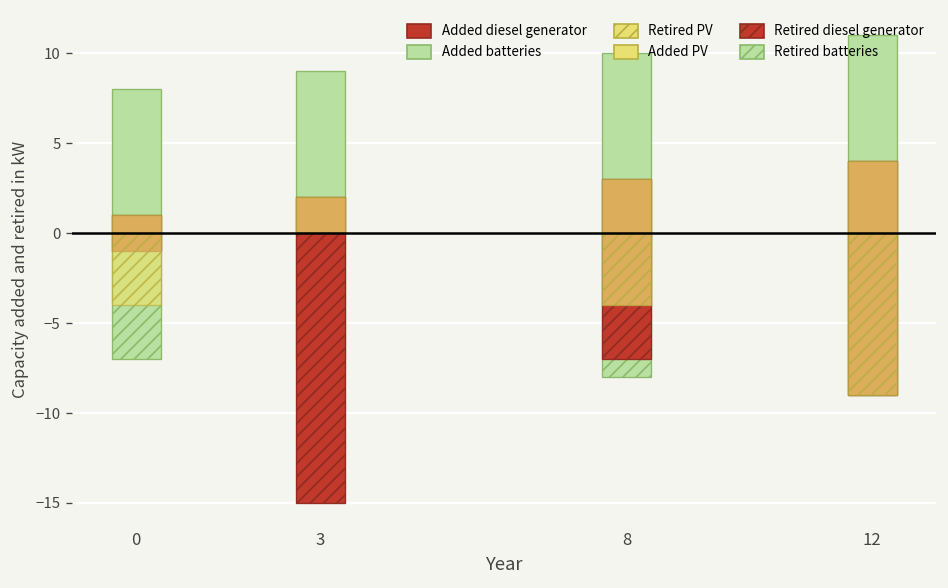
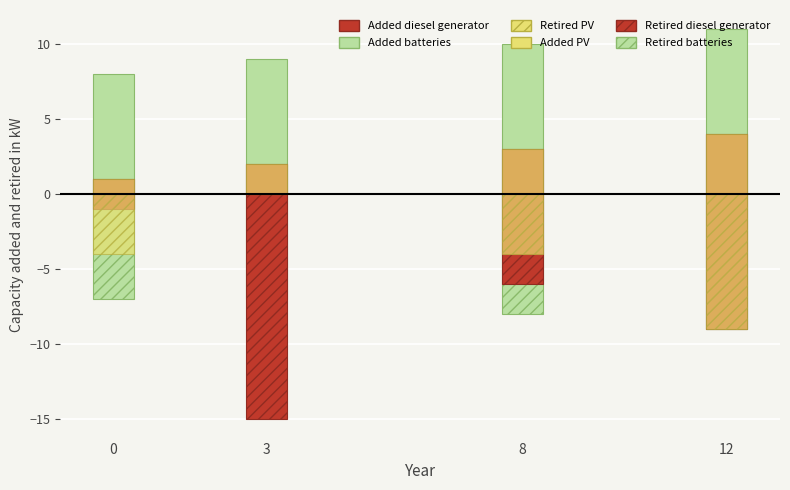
  {
    "Retired diesel generator": {
      "3": -15.0,
-     "8": -7.0,
+     "8": -6.0,
      "12": -9.0
    }
  }
